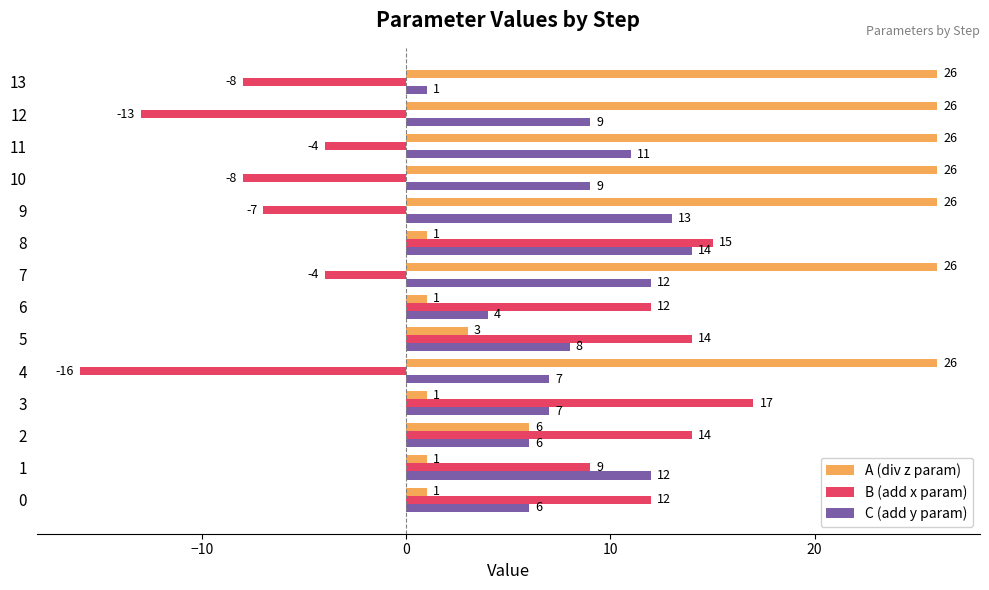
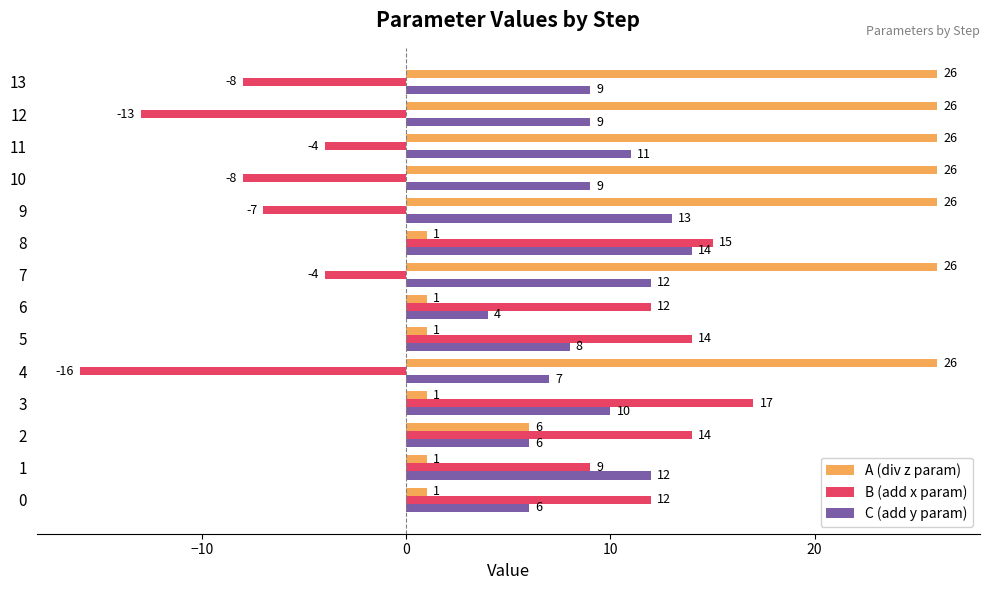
  {
    "A (div z param)": {
      "13": 26,
      "12": 26,
      "11": 26,
      "10": 26,
      "9": 26,
      "8": 1,
      "7": 26,
      "6": 1,
-     "5": 3,
+     "5": 1,
      "4": 26,
      "3": 1,
      "2": 6,
      "1": 1,
      "0": 1
    },
    "B (add x param)": {
      "13": -8,
      "12": -13,
      "11": -4,
      "10": -8,
      "9": -7,
      "8": 15,
      "7": -4,
      "6": 12,
      "5": 14,
      "4": -16,
      "3": 17,
      "2": 14,
      "1": 9,
      "0": 12
    },
    "C (add y param)": {
-     "13": 1,
+     "13": 9,
      "12": 9,
      "11": 11,
      "10": 9,
      "9": 13,
      "8": 14,
      "7": 12,
      "6": 4,
      "5": 8,
      "4": 7,
-     "3": 7,
+     "3": 10,
      "2": 6,
      "1": 12,
      "0": 6
    }
  }
